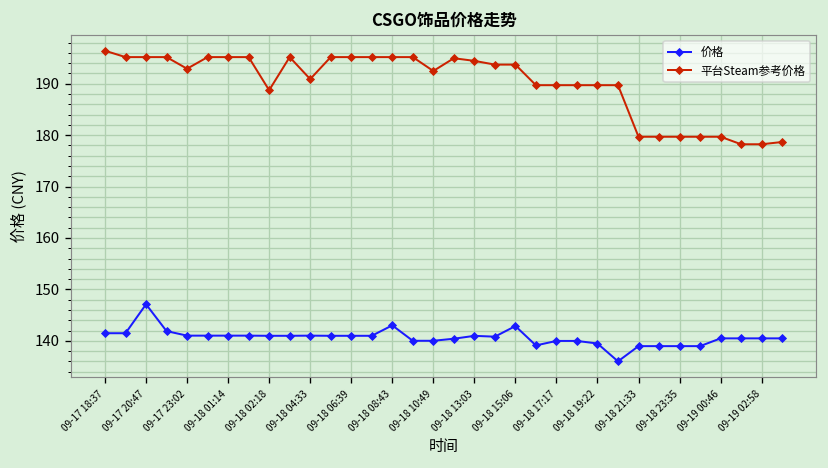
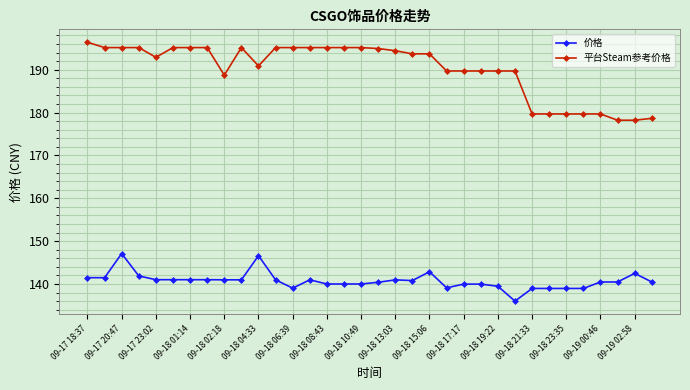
  {
    "价格": {
      "09-17 18:37": 141,
      "09-17 20:47": 147,
      "09-17 23:02": 141,
      "09-18 01:14": 141,
      "09-18 02:18": 141,
-     "09-18 04:33": 141,
-     "09-18 06:39": 141,
-     "09-18 08:43": 143,
+     "09-18 04:33": 147,
+     "09-18 06:39": 139,
+     "09-18 08:43": 140,
      "09-18 10:49": 140,
      "09-18 13:03": 141,
      "09-18 15:06": 143,
      "09-18 17:17": 140,
      "09-18 19:22": 139,
      "09-18 21:33": 139,
      "09-18 23:35": 139,
      "09-19 00:46": 140,
-     "09-19 02:58": 140
+     "09-19 02:58": 142
    },
    "平台Steam参考价格": {
      "09-17 18:37": 196,
      "09-17 20:47": 195,
      "09-17 23:02": 193,
      "09-18 01:14": 195,
      "09-18 02:18": 189,
      "09-18 04:33": 191,
      "09-18 06:39": 195,
      "09-18 08:43": 195,
-     "09-18 10:49": 192,
+     "09-18 10:49": 195,
      "09-18 13:03": 194,
      "09-18 15:06": 194,
      "09-18 17:17": 190,
      "09-18 19:22": 190,
      "09-18 21:33": 180,
      "09-18 23:35": 180,
      "09-19 00:46": 180,
      "09-19 02:58": 178
    }
  }
